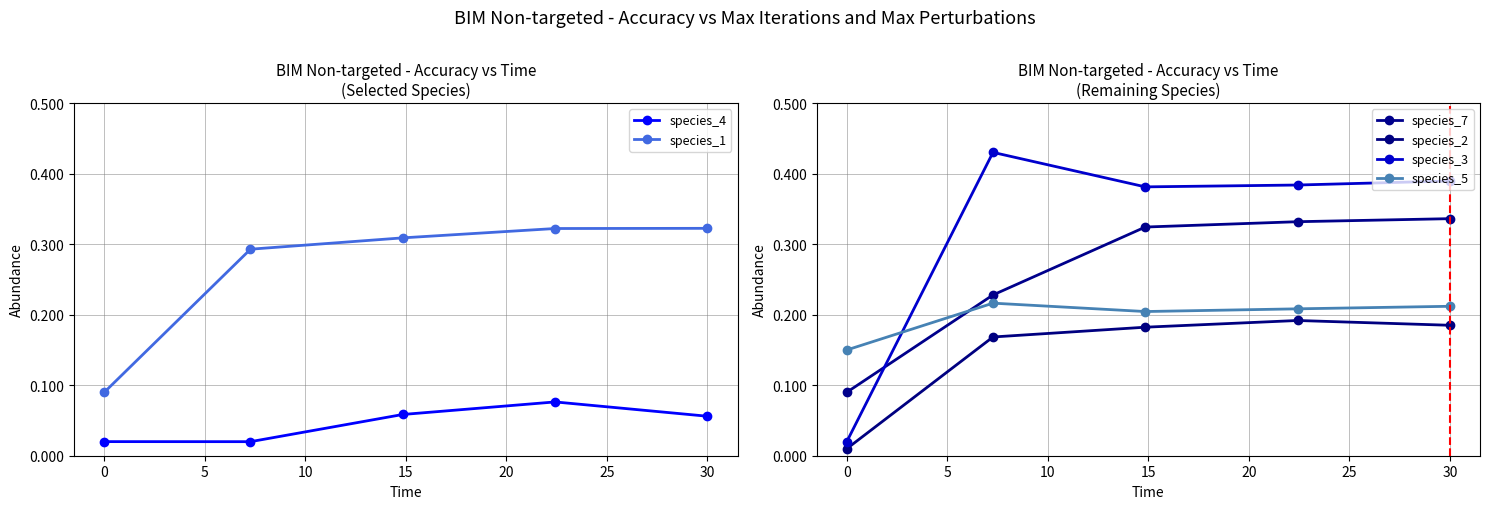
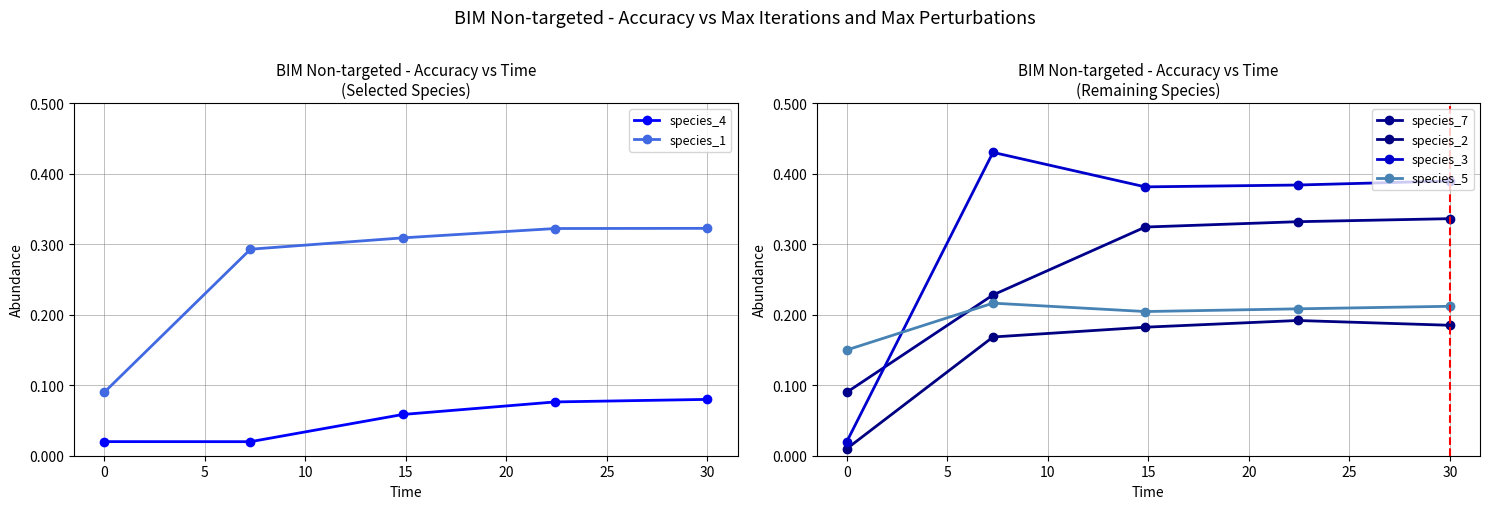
  {
    "BIM Non-targeted - Accuracy vs Time (Selected Species)": {
      "species_4": {
        "0": 0.02,
-       "30": 0.06
+       "30": 0.08
      },
      "species_1": {
        "0": 0.09,
        "30": 0.32
      }
    },
    "BIM Non-targeted - Accuracy vs Time (Remaining Species)": {
      "species_3": {
        "0": 0.02
      },
      "species_5": {
        "0": 0.15,
        "30": 0.21
      }
    }
  }
